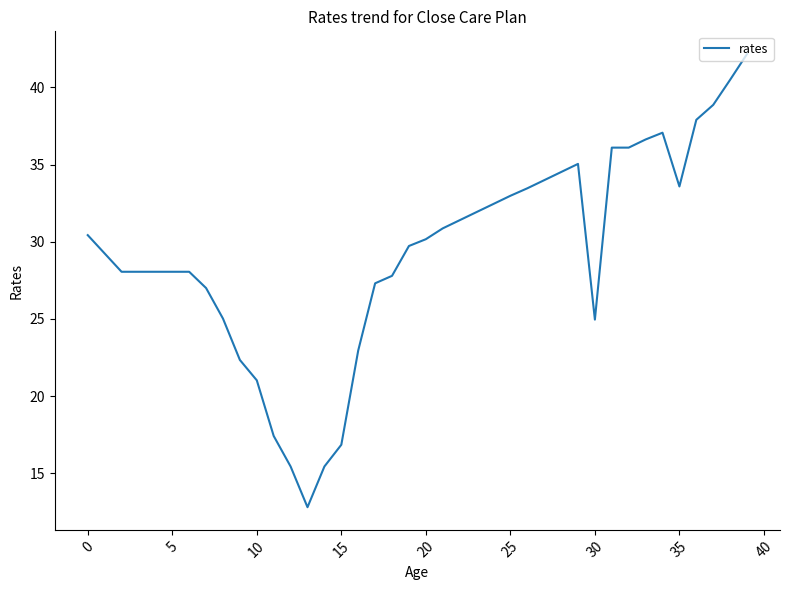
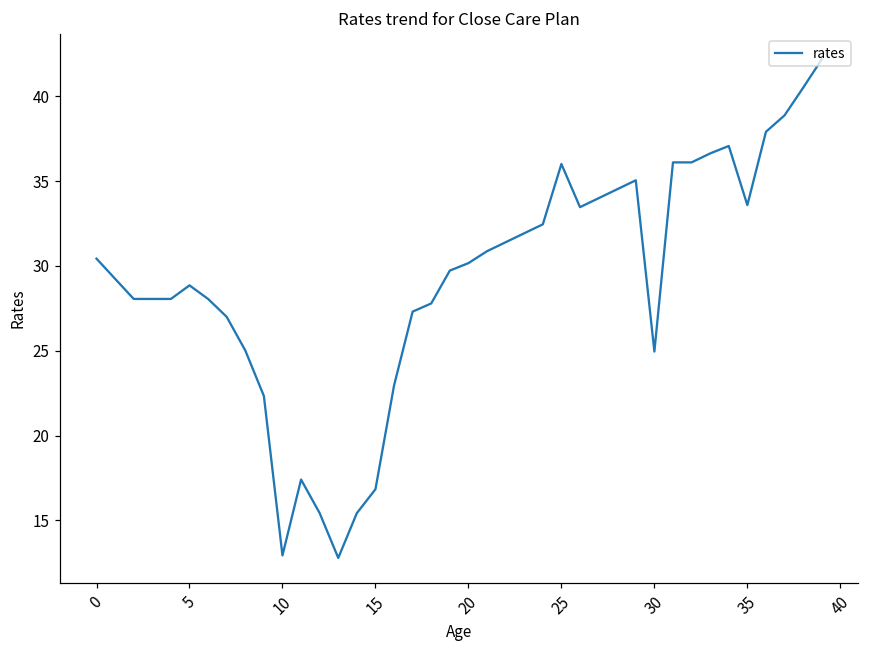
  {
    "0": 30.4,
-   "5": 28.1,
-   "10": 21.0,
+   "5": 28.9,
+   "10": 12.9,
    "15": 16.8,
    "20": 30.2,
-   "25": 33.0,
+   "25": 36.0,
    "30": 25.0,
    "35": 33.6
  }
